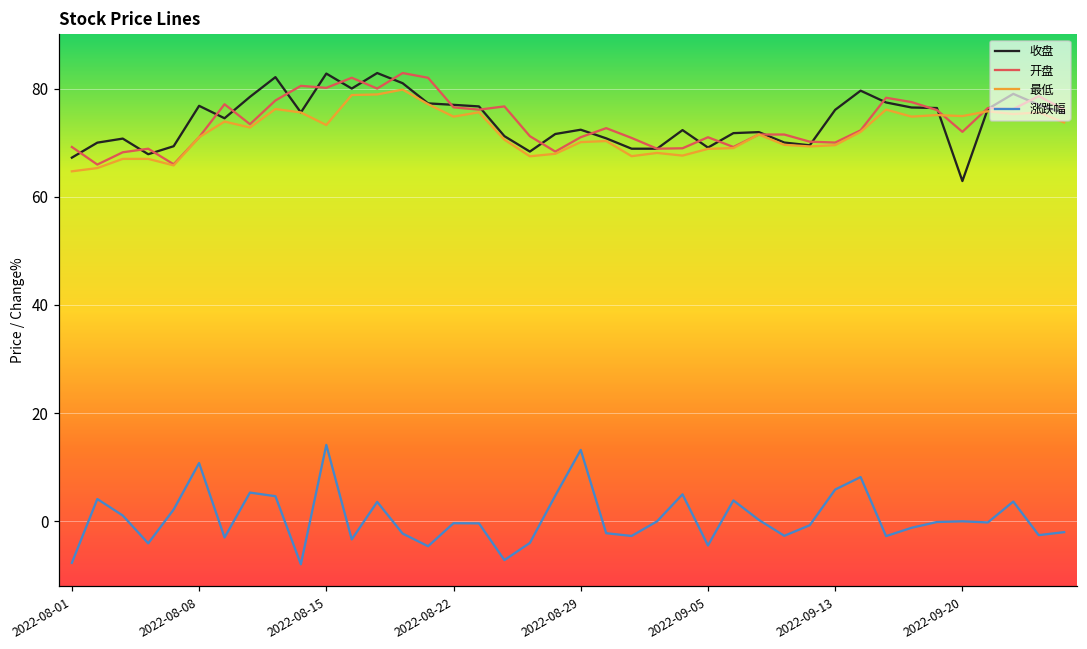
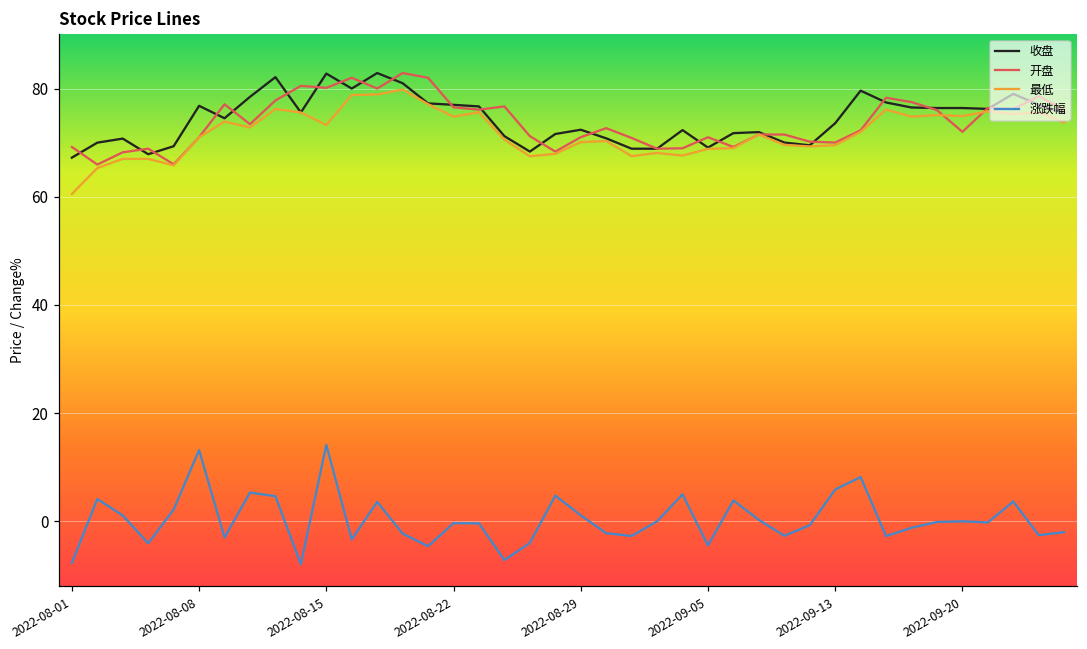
  {
    "收盘": {
      "2022-08-01": 67,
      "2022-08-08": 77,
      "2022-08-15": 83,
      "2022-08-29": 72,
-     "2022-09-13": 76,
-     "2022-09-20": 63
+     "2022-09-13": 74,
+     "2022-09-20": 76
    },
    "开盘": {
      "2022-08-01": 69,
      "2022-08-15": 80,
      "2022-08-29": 71,
      "2022-09-05": 71,
      "2022-09-20": 72
    },
    "最低": {
-     "2022-08-01": 65,
+     "2022-08-01": 61,
      "2022-08-15": 73,
      "2022-08-22": 75,
      "2022-08-29": 70,
      "2022-09-20": 75
    },
    "涨跌幅": {
      "2022-08-01": -8,
-     "2022-08-08": 11,
+     "2022-08-08": 13,
      "2022-08-15": 14,
      "2022-08-22": 0,
-     "2022-08-29": 13,
+     "2022-08-29": 1,
      "2022-09-05": -4,
      "2022-09-13": 6,
      "2022-09-20": 0
    }
  }
